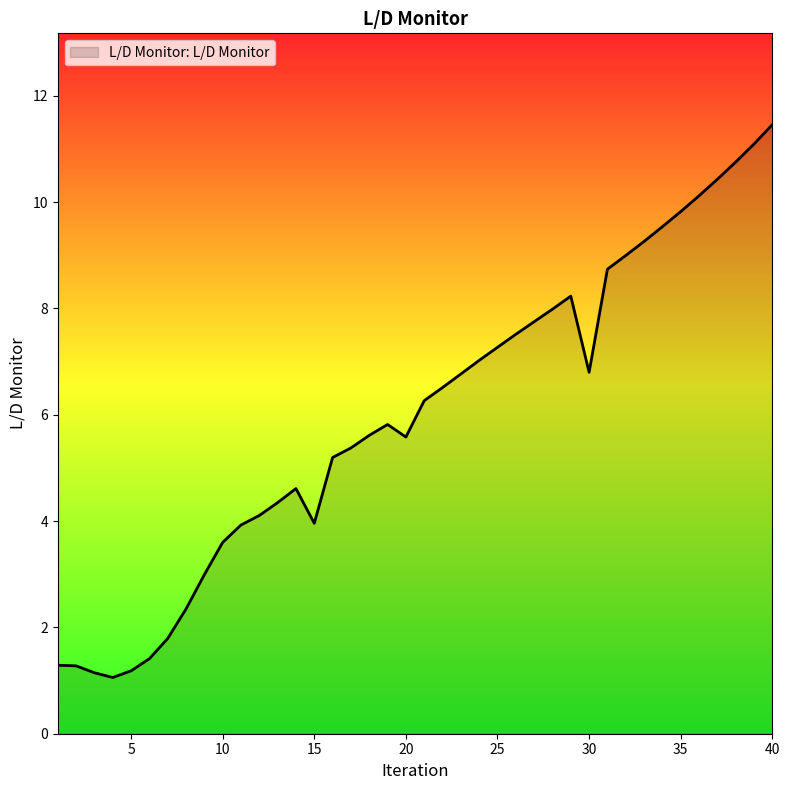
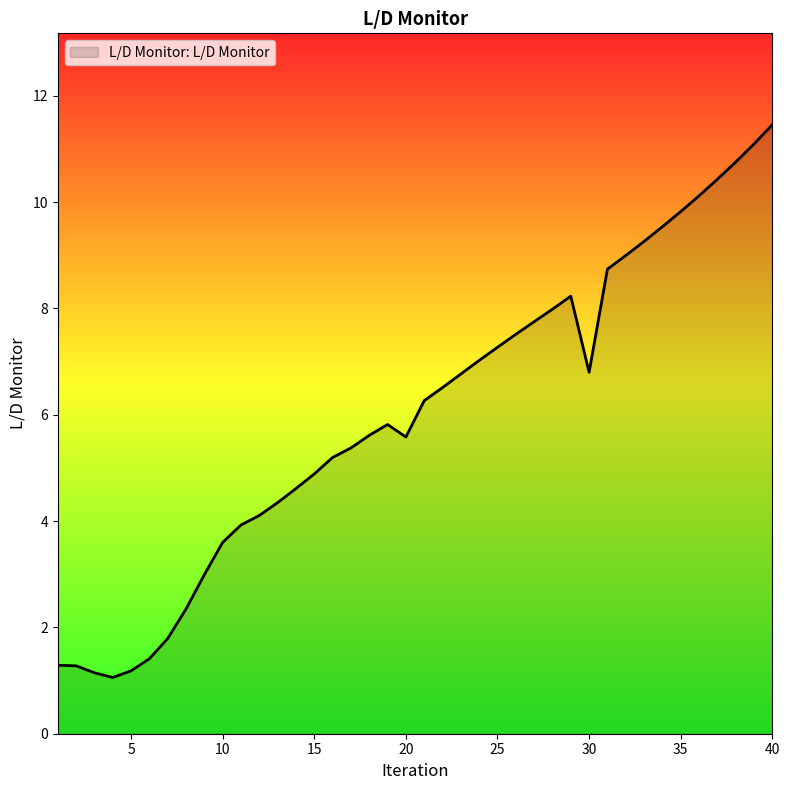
  {
    "5": 1.2,
    "10": 3.6,
-   "15": 4.0,
+   "15": 4.9,
    "20": 5.6,
    "25": 7.3,
    "30": 6.8,
    "35": 9.8,
    "40": 11.5
  }
